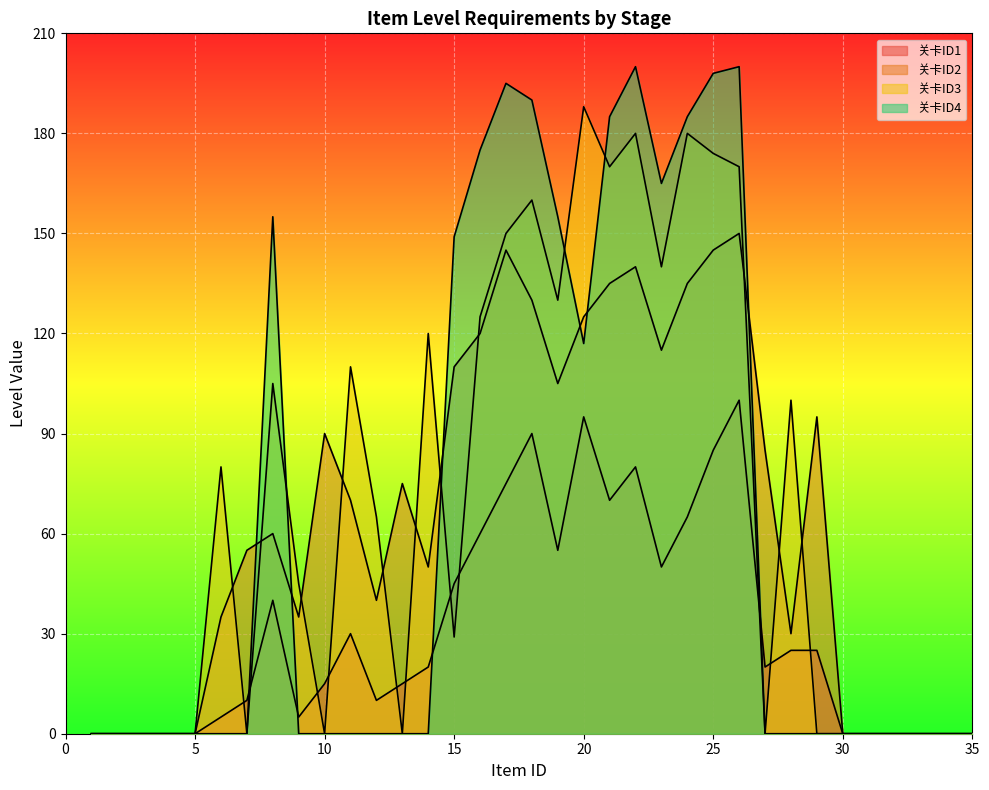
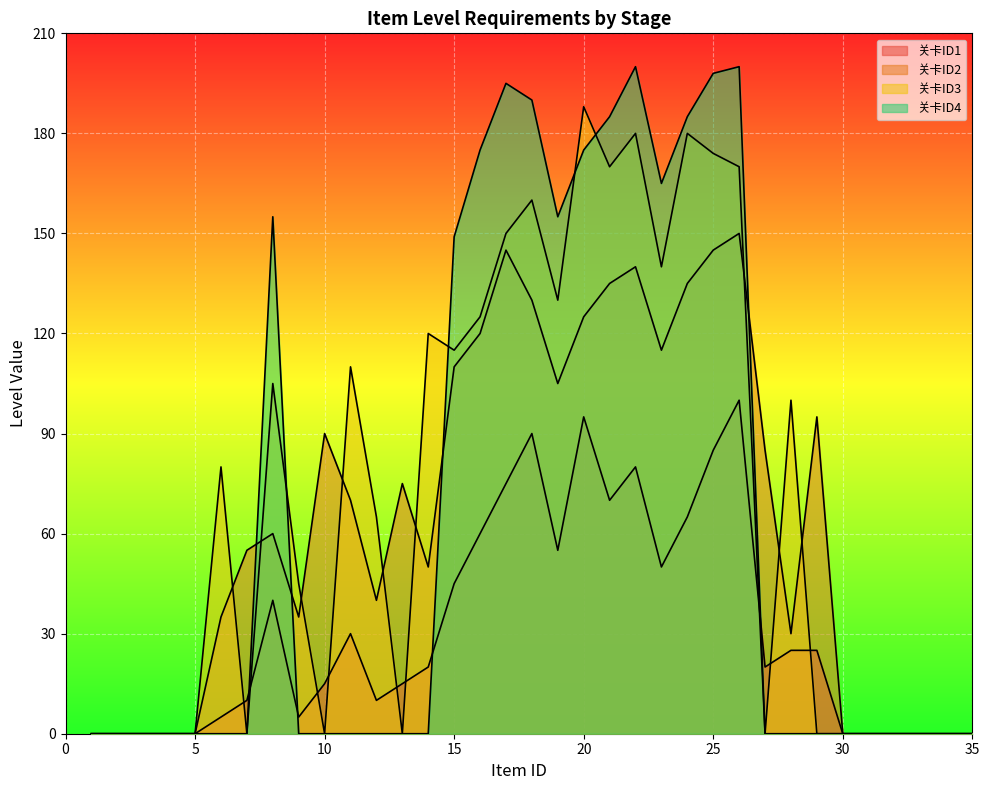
  {
    "关卡ID3": {
-     "15": 29,
+     "15": 115,
      "20": 188,
      "25": 174
    },
    "关卡ID4": {
      "15": 149,
-     "20": 117,
+     "20": 175,
      "25": 198
    }
  }
